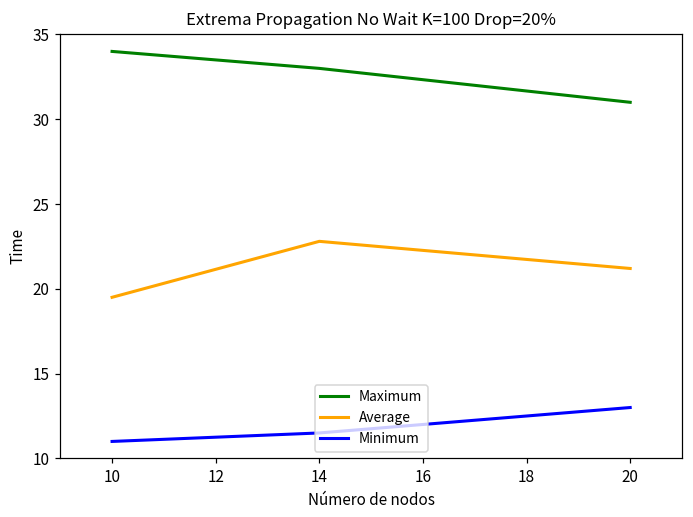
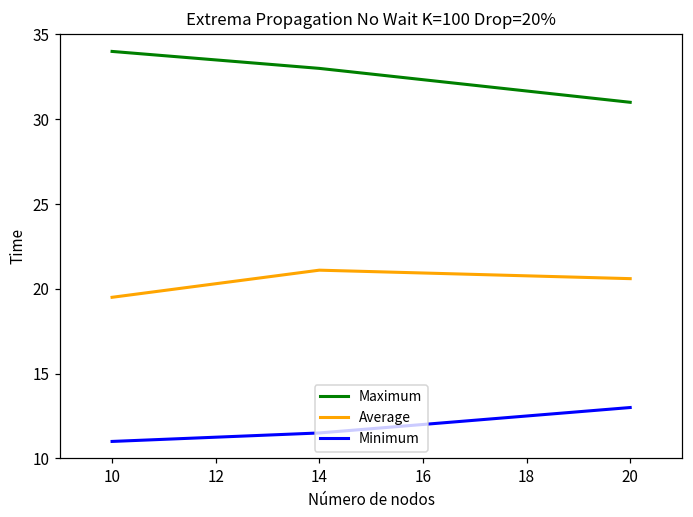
  {
    "Maximum": {
      "10": 34.0,
      "14": 33.0,
      "20": 31.0
    },
    "Average": {
      "10": 19.5,
-     "14": 22.8,
-     "20": 21.2
+     "14": 21.1,
+     "20": 20.6
    },
    "Minimum": {
      "10": 11.0,
      "20": 13.0
    }
  }
